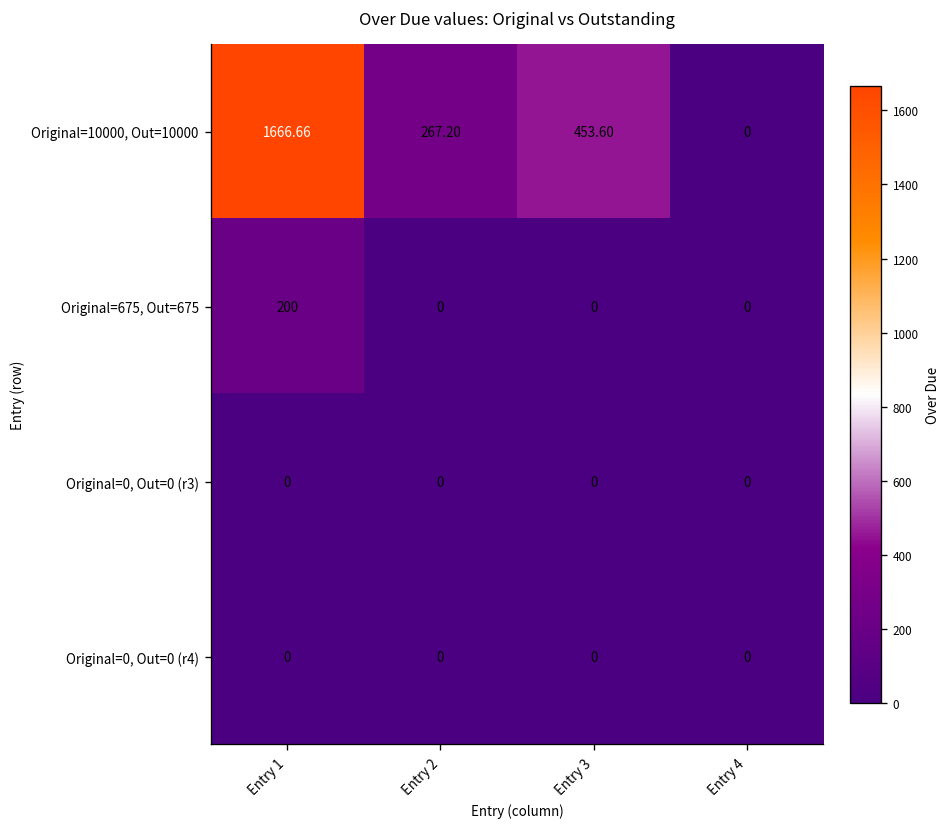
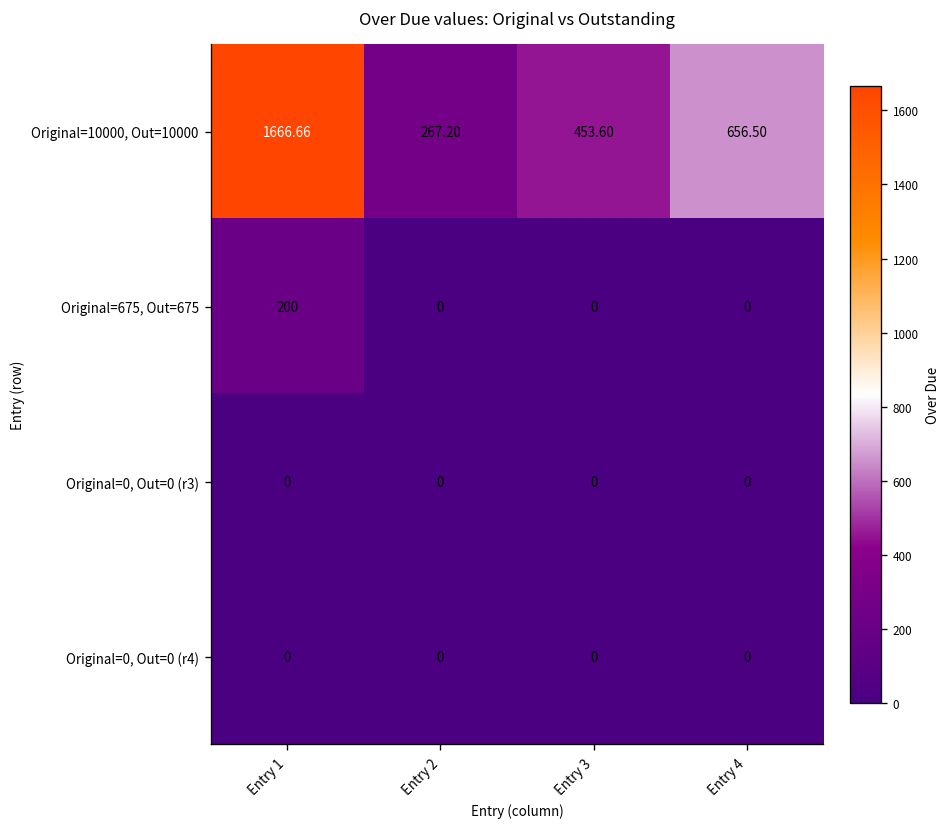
  {
    "Original=10000, Out=10000": {
      "Entry 1": 1666.66,
      "Entry 2": 267.20,
      "Entry 3": 453.60,
-     "Entry 4": 0
+     "Entry 4": 656.50
    },
    "Original=675, Out=675": {
      "Entry 1": 200,
      "Entry 2": 0,
      "Entry 3": 0,
      "Entry 4": 0
    },
    "Original=0, Out=0 (r3)": {
      "Entry 1": 0,
      "Entry 2": 0,
      "Entry 3": 0,
      "Entry 4": 0
    },
    "Original=0, Out=0 (r4)": {
      "Entry 1": 0,
      "Entry 2": 0,
      "Entry 3": 0,
      "Entry 4": 0
    }
  }
